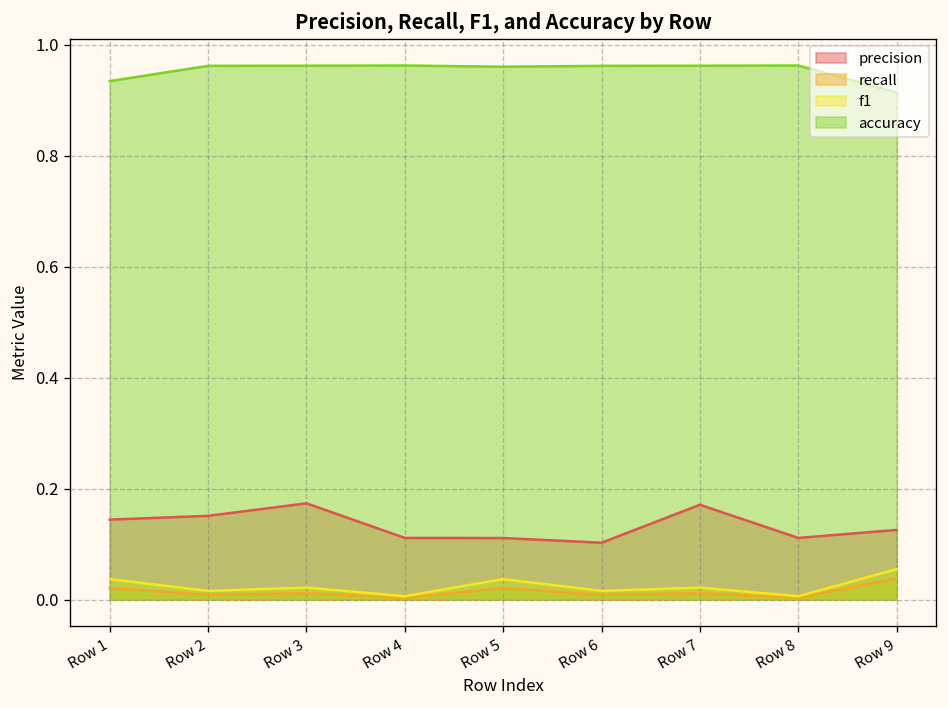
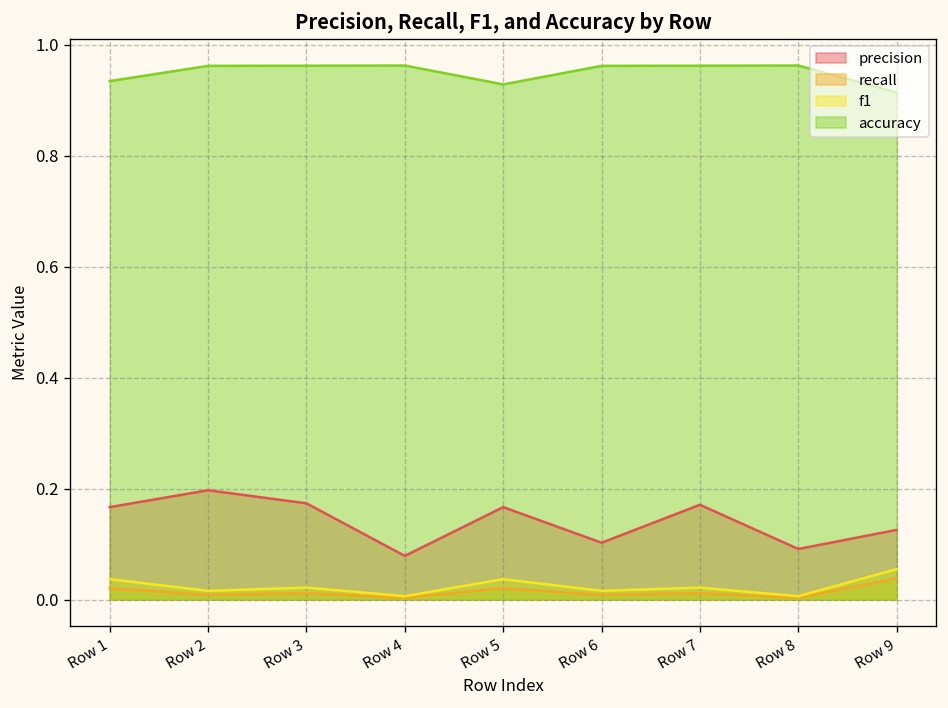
  {
    "precision": {
-     "Row 1": 0.14,
-     "Row 2": 0.15,
+     "Row 1": 0.17,
+     "Row 2": 0.20,
      "Row 3": 0.17,
-     "Row 4": 0.11,
-     "Row 5": 0.11,
+     "Row 4": 0.08,
+     "Row 5": 0.17,
      "Row 6": 0.10,
      "Row 7": 0.17,
-     "Row 8": 0.11,
+     "Row 8": 0.09,
      "Row 9": 0.13
    },
    "accuracy": {
      "Row 1": 0.93,
      "Row 2": 0.96,
      "Row 3": 0.96,
      "Row 4": 0.96,
-     "Row 5": 0.96,
+     "Row 5": 0.93,
      "Row 6": 0.96,
      "Row 7": 0.96,
      "Row 8": 0.96
    }
  }
